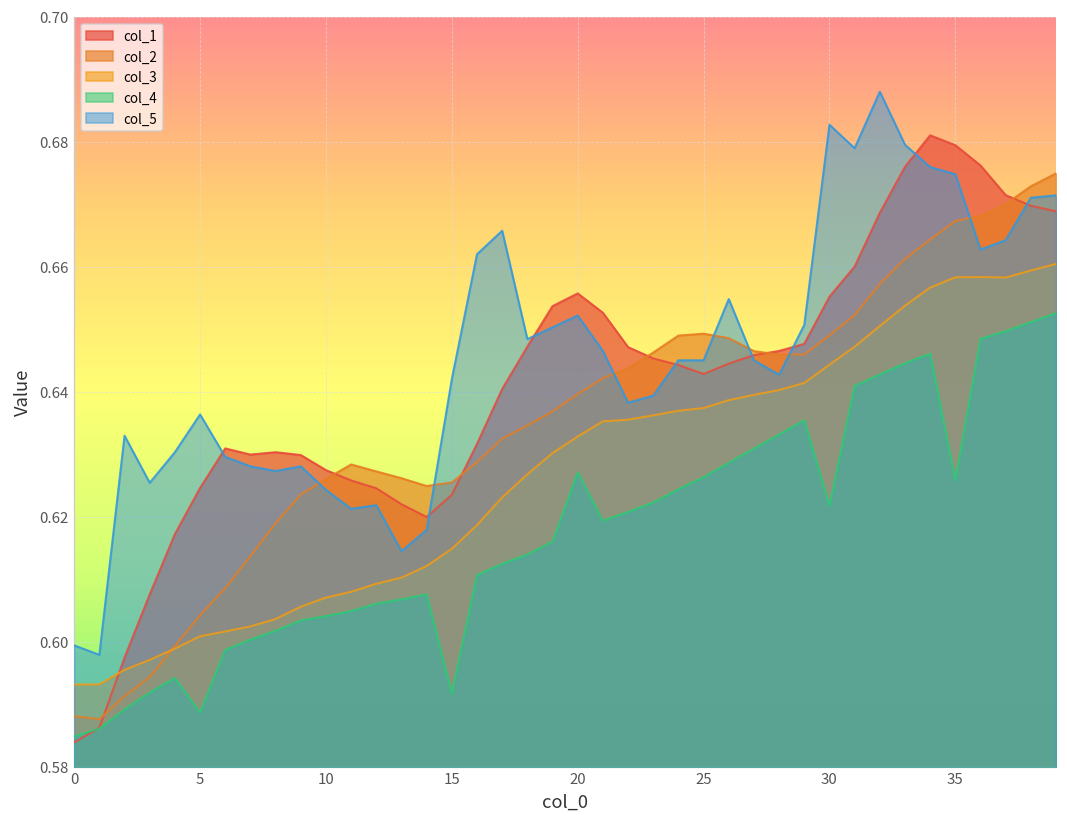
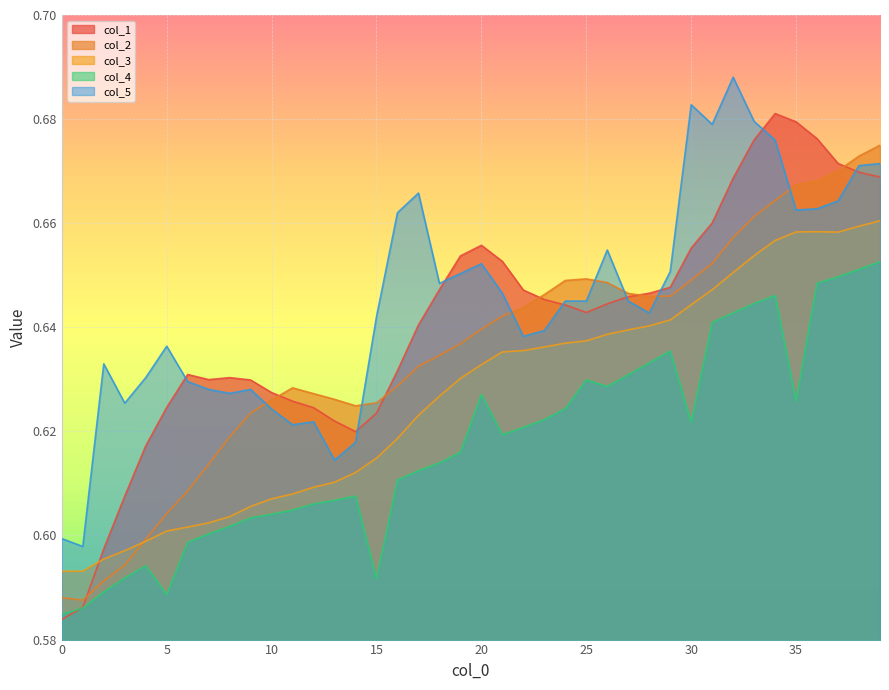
  {
    "col_4": {
      "0": 0.585,
      "5": 0.589,
      "10": 0.604,
      "15": 0.592,
      "20": 0.627,
-     "25": 0.626,
+     "25": 0.630,
      "30": 0.622,
      "35": 0.626
    },
    "col_5": {
      "0": 0.599,
      "5": 0.636,
      "10": 0.624,
      "15": 0.642,
      "20": 0.652,
      "25": 0.645,
      "30": 0.683,
-     "35": 0.675
+     "35": 0.663
    }
  }
